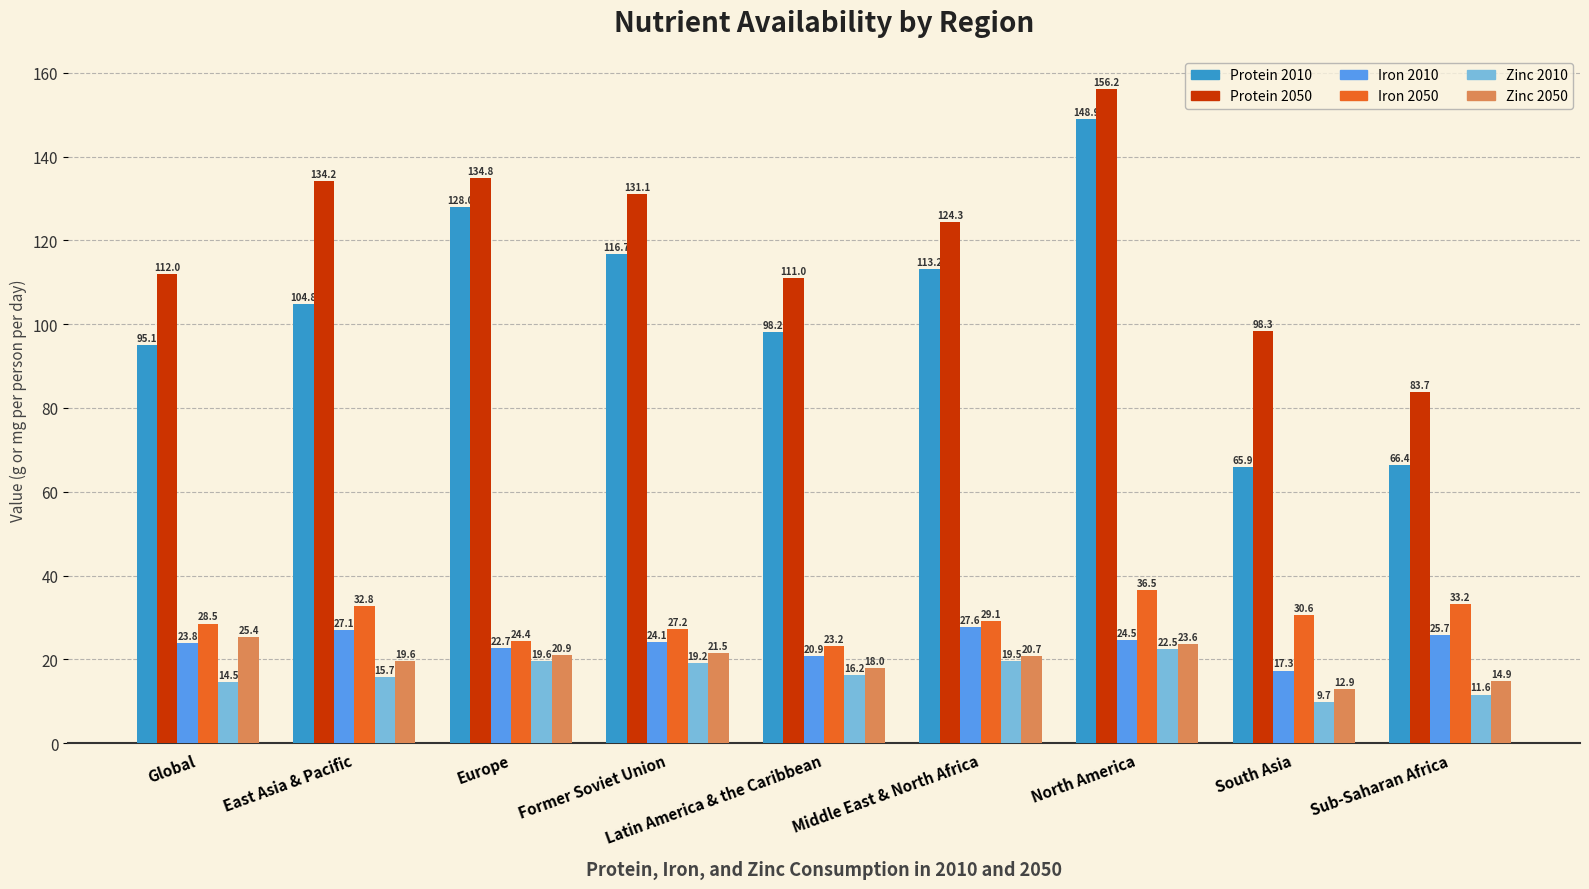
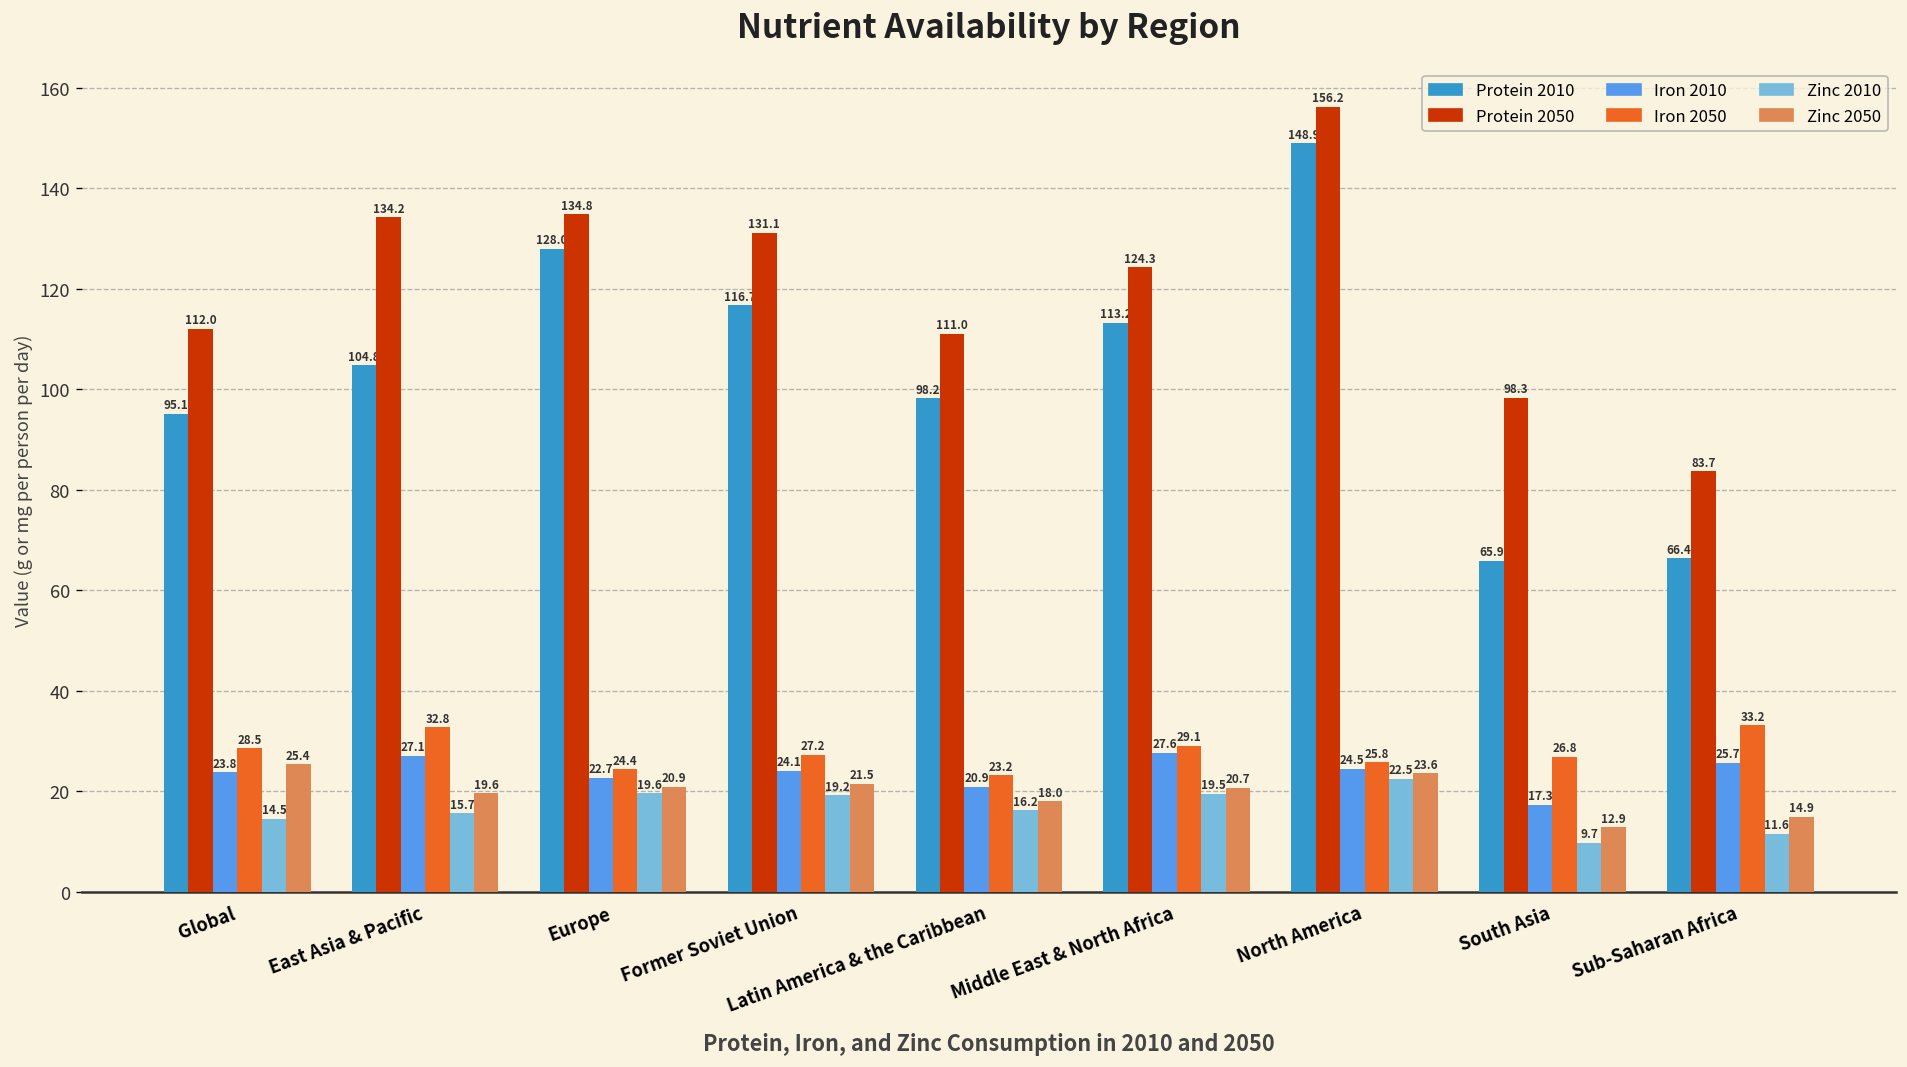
  {
    "Protein 2050": {
      "Global": 112.0,
      "East Asia & Pacific": 134.2,
      "Europe": 134.8,
      "Former Soviet Union": 131.1,
      "Latin America & the Caribbean": 111.0,
      "Middle East & North Africa": 124.3,
      "North America": 156.2,
      "South Asia": 98.3,
      "Sub-Saharan Africa": 83.7
    },
    "Iron 2050": {
      "Global": 28.5,
      "East Asia & Pacific": 32.8,
      "Europe": 24.4,
      "Former Soviet Union": 27.2,
      "Latin America & the Caribbean": 23.2,
      "Middle East & North Africa": 29.1,
-     "North America": 36.5,
-     "South Asia": 30.6,
+     "North America": 25.8,
+     "South Asia": 26.8,
      "Sub-Saharan Africa": 33.2
    },
    "Zinc 2050": {
      "Global": 25.4,
      "East Asia & Pacific": 19.6,
      "Europe": 20.9,
      "Former Soviet Union": 21.5,
      "Latin America & the Caribbean": 18.0,
      "Middle East & North Africa": 20.7,
      "North America": 23.6,
      "South Asia": 12.9,
      "Sub-Saharan Africa": 14.9
    }
  }
